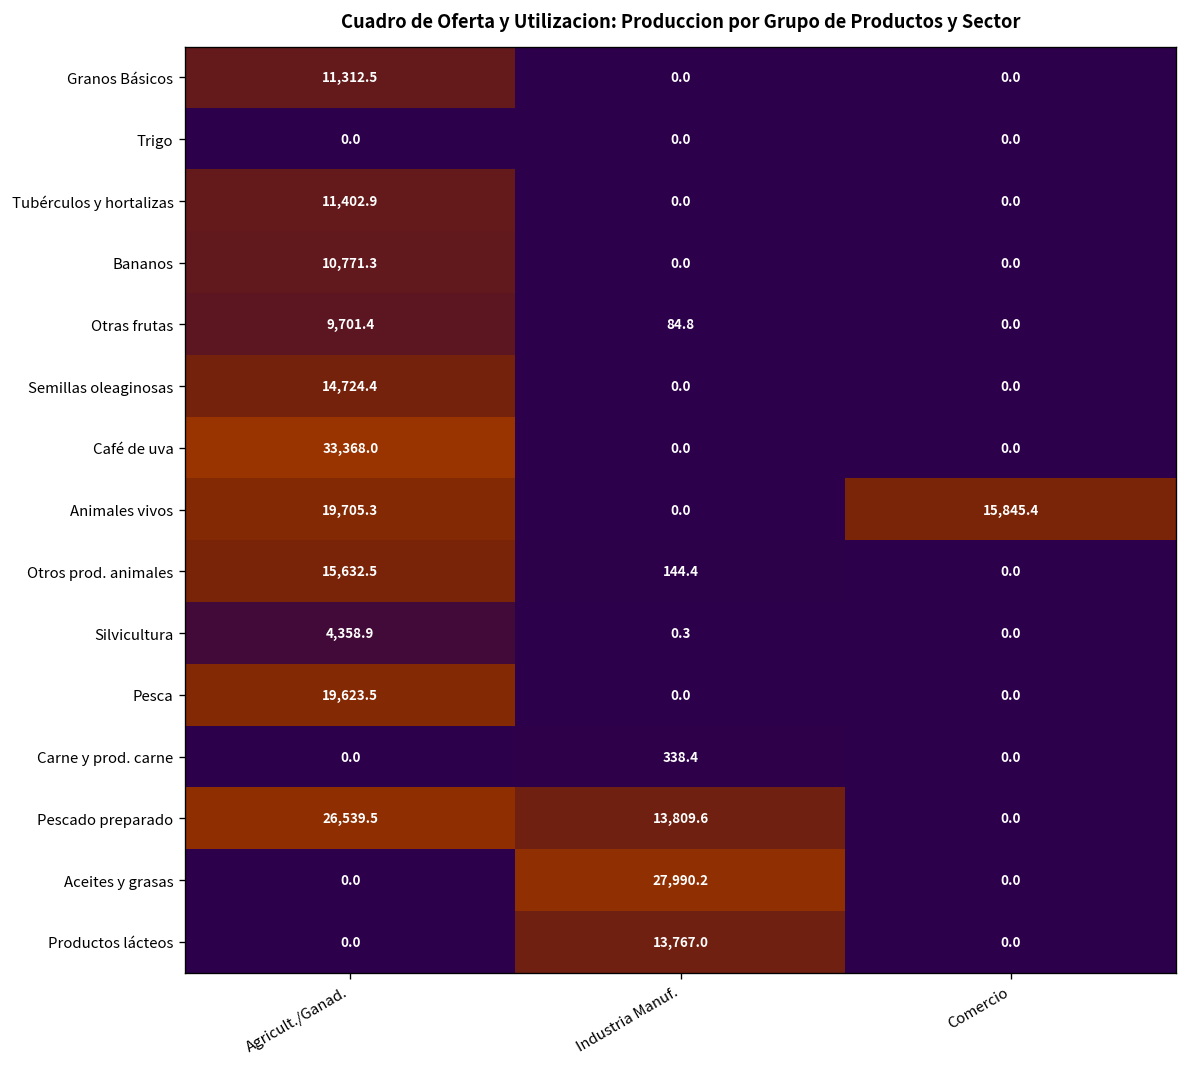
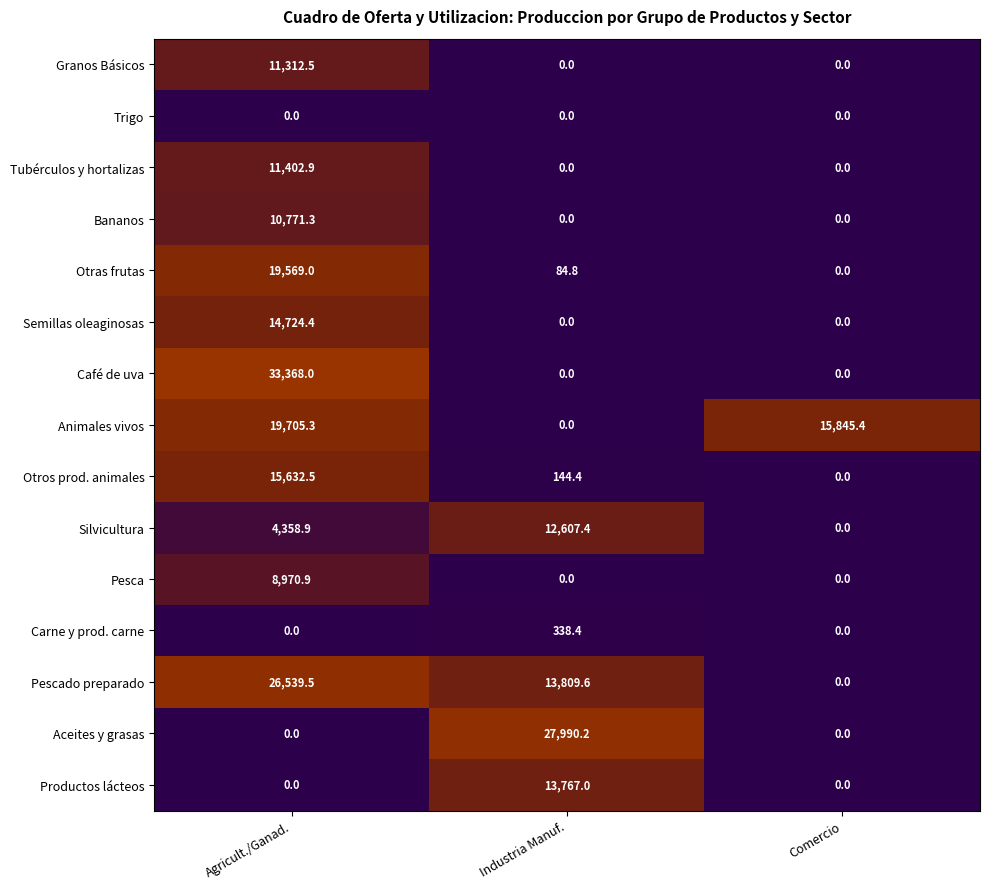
  {
    "Granos Básicos": {
      "Agricult./Ganad.": "11,312.5",
      "Industria Manuf.": "0.0",
      "Comercio": "0.0"
    },
    "Trigo": {
      "Agricult./Ganad.": "0.0",
      "Industria Manuf.": "0.0",
      "Comercio": "0.0"
    },
    "Tubérculos y hortalizas": {
      "Agricult./Ganad.": "11,402.9",
      "Industria Manuf.": "0.0",
      "Comercio": "0.0"
    },
    "Bananos": {
      "Agricult./Ganad.": "10,771.3",
      "Industria Manuf.": "0.0",
      "Comercio": "0.0"
    },
    "Otras frutas": {
-     "Agricult./Ganad.": "9,701.4",
+     "Agricult./Ganad.": "19,569.0",
      "Industria Manuf.": "84.8",
      "Comercio": "0.0"
    },
    "Semillas oleaginosas": {
      "Agricult./Ganad.": "14,724.4",
      "Industria Manuf.": "0.0",
      "Comercio": "0.0"
    },
    "Café de uva": {
      "Agricult./Ganad.": "33,368.0",
      "Industria Manuf.": "0.0",
      "Comercio": "0.0"
    },
    "Animales vivos": {
      "Agricult./Ganad.": "19,705.3",
      "Industria Manuf.": "0.0",
      "Comercio": "15,845.4"
    },
    "Otros prod. animales": {
      "Agricult./Ganad.": "15,632.5",
      "Industria Manuf.": "144.4",
      "Comercio": "0.0"
    },
    "Silvicultura": {
      "Agricult./Ganad.": "4,358.9",
-     "Industria Manuf.": "0.3",
+     "Industria Manuf.": "12,607.4",
      "Comercio": "0.0"
    },
    "Pesca": {
-     "Agricult./Ganad.": "19,623.5",
+     "Agricult./Ganad.": "8,970.9",
      "Industria Manuf.": "0.0",
      "Comercio": "0.0"
    },
    "Carne y prod. carne": {
      "Agricult./Ganad.": "0.0",
      "Industria Manuf.": "338.4",
      "Comercio": "0.0"
    },
    "Pescado preparado": {
      "Agricult./Ganad.": "26,539.5",
      "Industria Manuf.": "13,809.6",
      "Comercio": "0.0"
    },
    "Aceites y grasas": {
      "Agricult./Ganad.": "0.0",
      "Industria Manuf.": "27,990.2",
      "Comercio": "0.0"
    },
    "Productos lácteos": {
      "Agricult./Ganad.": "0.0",
      "Industria Manuf.": "13,767.0",
      "Comercio": "0.0"
    }
  }
